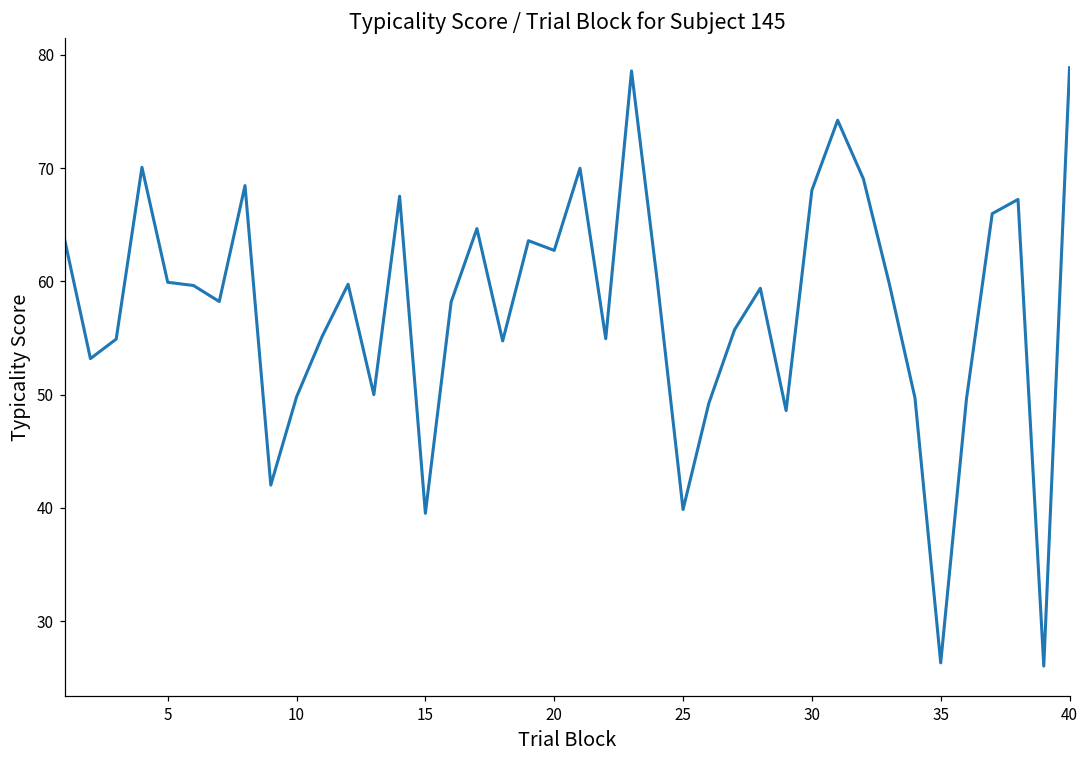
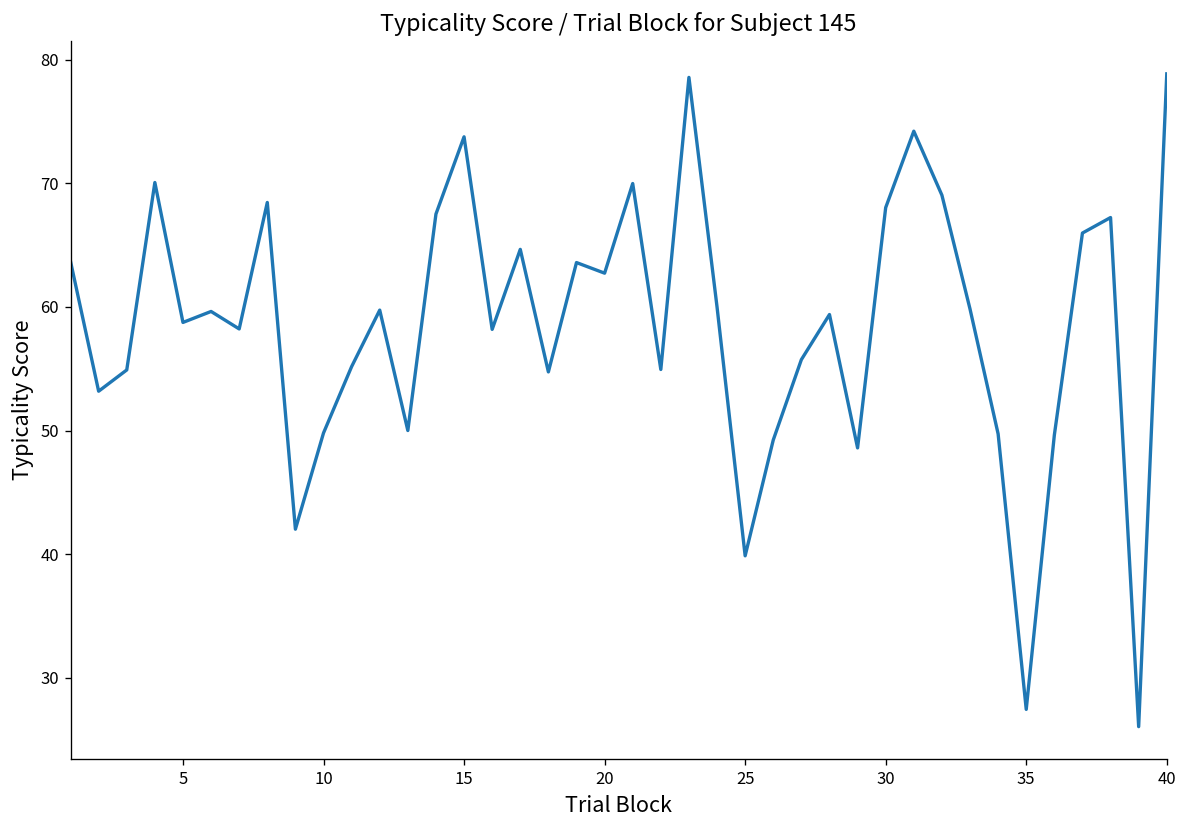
  {
-   "5": 59.9,
+   "5": 58.7,
    "10": 49.8,
-   "15": 39.5,
+   "15": 73.8,
    "20": 62.7,
    "25": 39.9,
    "30": 68.0,
-   "35": 26.3,
+   "35": 27.4,
    "40": 78.9
  }
